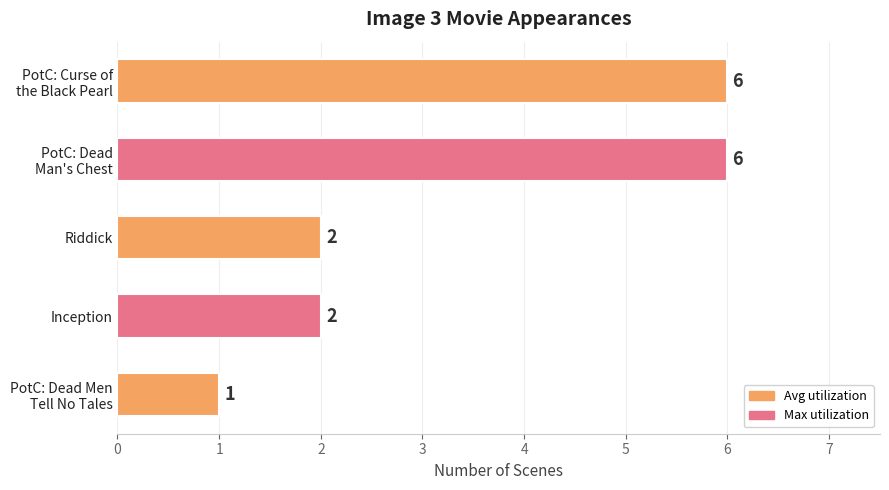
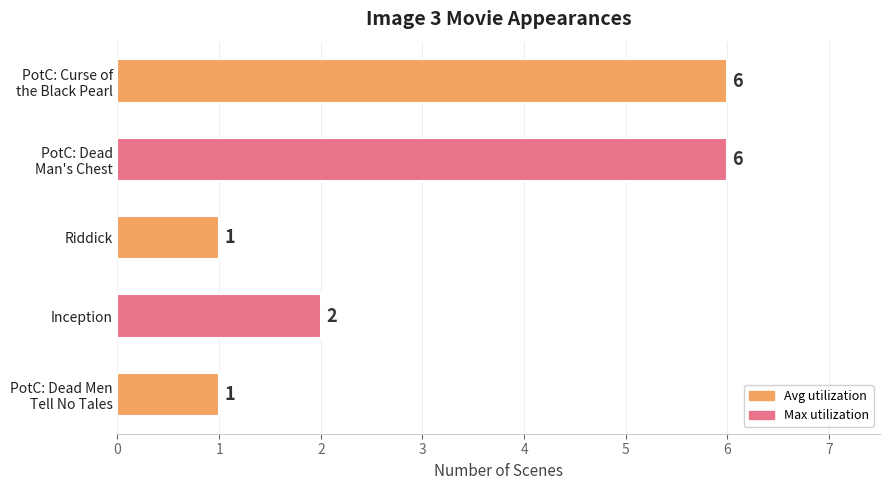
  {
    "PotC: Curse of the Black Pearl": 6,
    "PotC: Dead Man's Chest": 6,
-   "Riddick": 2,
+   "Riddick": 1,
    "Inception": 2,
    "PotC: Dead Men Tell No Tales": 1
  }
